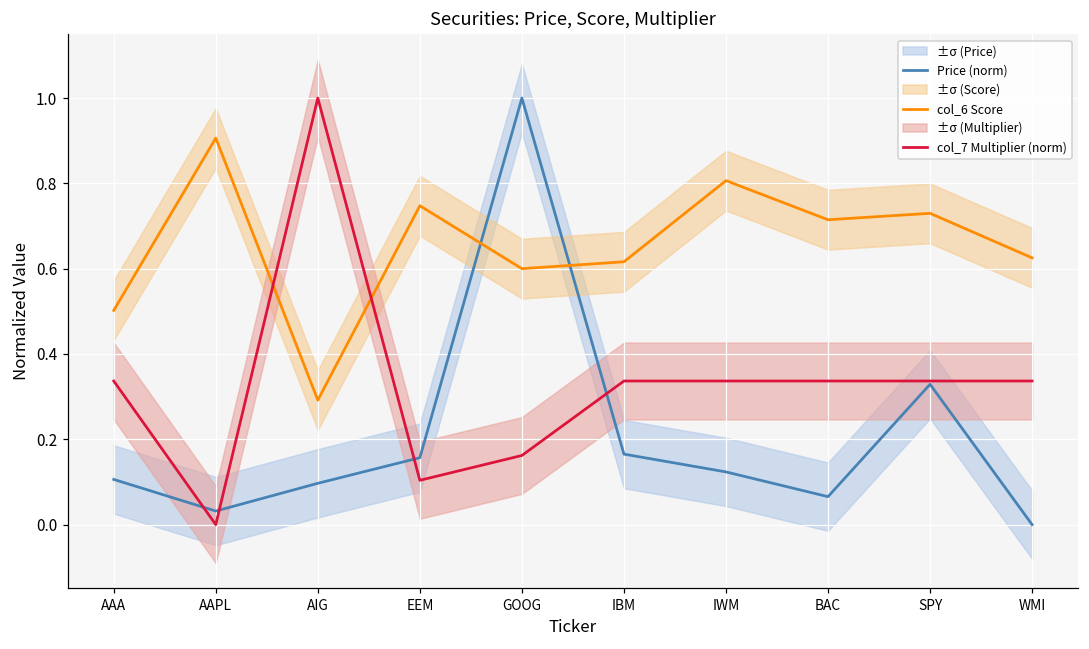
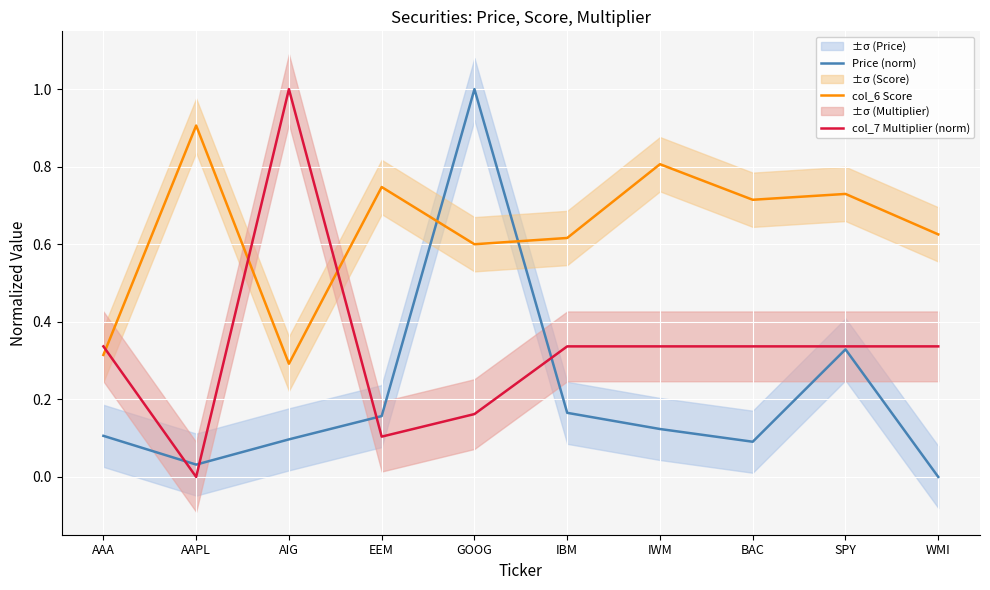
  {
    "Price (norm)": {
      "AAA": 0.11,
      "AAPL": 0.03,
      "AIG": 0.10,
      "EEM": 0.16,
      "GOOG": 1.00,
      "IBM": 0.17,
      "IWM": 0.12,
-     "BAC": 0.07,
+     "BAC": 0.09,
      "SPY": 0.33,
      "WMI": 0.00
    },
    "col_6 Score": {
-     "AAA": 0.50,
+     "AAA": 0.31,
      "AAPL": 0.91,
      "AIG": 0.29,
      "EEM": 0.75,
      "GOOG": 0.60,
      "IBM": 0.62,
      "IWM": 0.81,
      "BAC": 0.71,
      "SPY": 0.73,
      "WMI": 0.63
    },
    "col_7 Multiplier (norm)": {
      "AAA": 0.34,
      "AAPL": 0.00,
      "AIG": 1.00,
      "EEM": 0.10,
      "GOOG": 0.16,
      "IBM": 0.34,
      "IWM": 0.34,
      "BAC": 0.34,
      "SPY": 0.34,
      "WMI": 0.34
    }
  }
